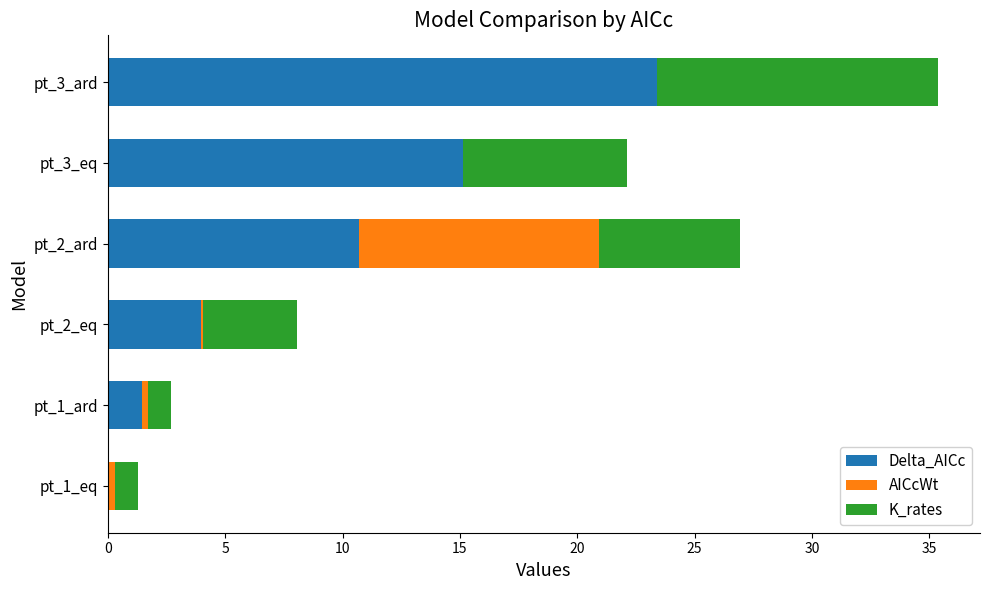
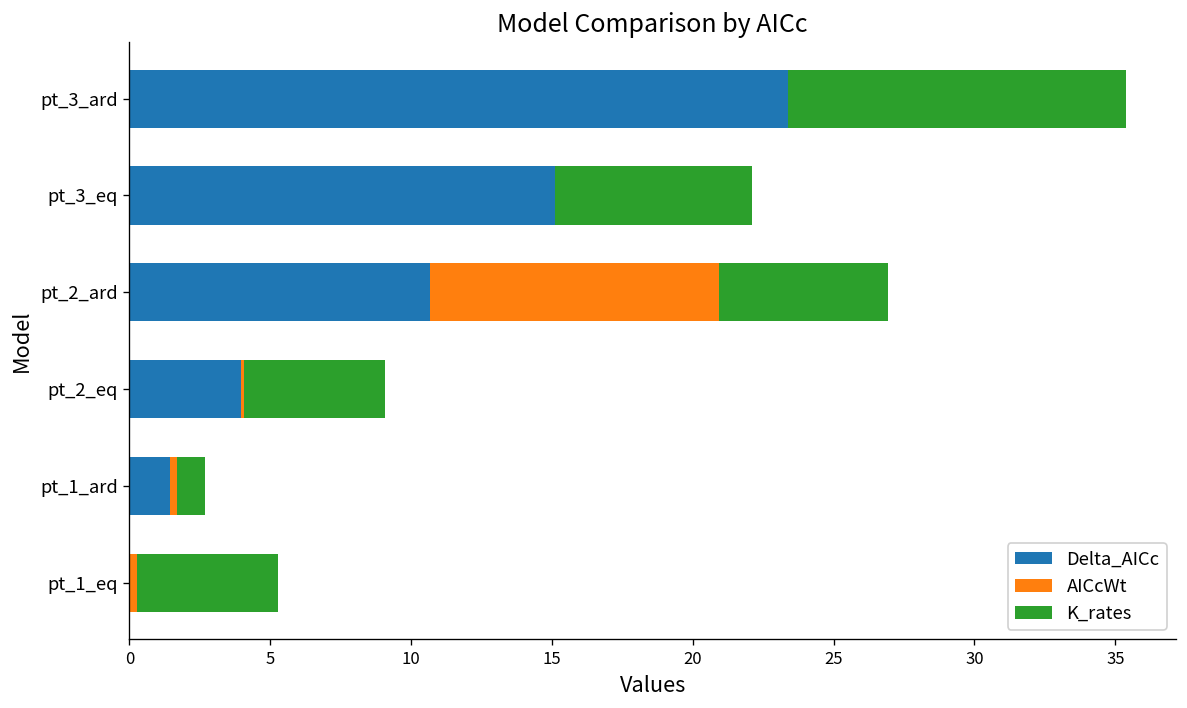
  {
    "Delta_AICc": {
      "pt_3_ard": 23.4,
      "pt_3_eq": 15.1,
      "pt_2_ard": 10.7,
      "pt_2_eq": 4,
      "pt_1_ard": 1.4,
      "pt_1_eq": 0
    },
    "AICcWt": {
      "pt_2_ard": 10.3,
      "pt_1_ard": 0.2,
      "pt_1_eq": 0.3
    },
    "K_rates": {
      "pt_3_ard": 12,
      "pt_3_eq": 7,
      "pt_2_ard": 6,
-     "pt_2_eq": 4,
+     "pt_2_eq": 5,
      "pt_1_ard": 1,
-     "pt_1_eq": 1
+     "pt_1_eq": 5
    }
  }
